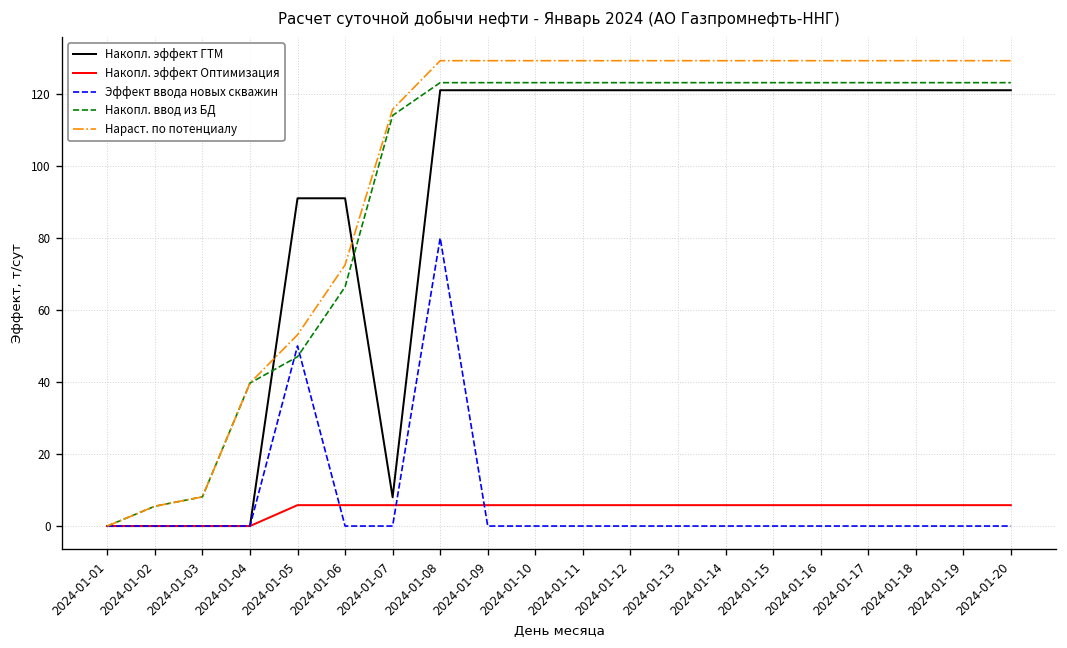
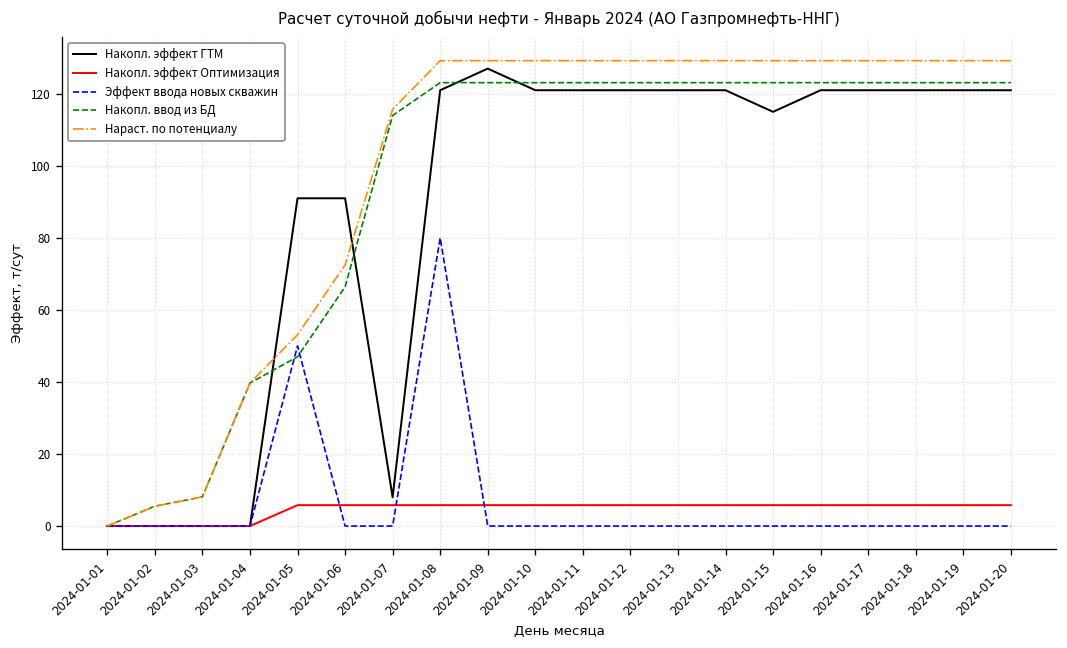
  {
    "Накопл. эффект ГТМ": {
      "2024-01-05": 91,
      "2024-01-06": 91,
      "2024-01-07": 8,
      "2024-01-08": 121,
-     "2024-01-09": 121,
+     "2024-01-09": 127,
      "2024-01-10": 121,
      "2024-01-11": 121,
      "2024-01-12": 121,
      "2024-01-13": 121,
      "2024-01-14": 121,
-     "2024-01-15": 121,
+     "2024-01-15": 115,
      "2024-01-16": 121,
      "2024-01-17": 121,
      "2024-01-18": 121,
      "2024-01-19": 121,
      "2024-01-20": 121
    },
    "Накопл. эффект Оптимизация": {
      "2024-01-05": 6,
      "2024-01-06": 6,
      "2024-01-07": 6,
      "2024-01-08": 6,
      "2024-01-09": 6,
      "2024-01-10": 6,
      "2024-01-11": 6,
      "2024-01-12": 6,
      "2024-01-13": 6,
      "2024-01-14": 6,
      "2024-01-15": 6,
      "2024-01-16": 6,
      "2024-01-17": 6,
      "2024-01-18": 6,
      "2024-01-19": 6,
      "2024-01-20": 6
    },
    "Эффект ввода новых скважин": {
      "2024-01-05": 50,
      "2024-01-06": 0,
      "2024-01-07": 0,
      "2024-01-08": 80,
      "2024-01-09": 0,
      "2024-01-10": 0,
      "2024-01-11": 0,
      "2024-01-12": 0,
      "2024-01-13": 0,
      "2024-01-14": 0,
      "2024-01-15": 0,
      "2024-01-16": 0,
      "2024-01-17": 0,
      "2024-01-18": 0,
      "2024-01-19": 0,
      "2024-01-20": 0
    },
    "Накопл. ввод из БД": {
      "2024-01-05": 47,
      "2024-01-06": 66,
      "2024-01-07": 114,
      "2024-01-08": 123,
      "2024-01-09": 123,
      "2024-01-10": 123,
      "2024-01-11": 123,
      "2024-01-12": 123,
      "2024-01-13": 123,
      "2024-01-14": 123,
      "2024-01-15": 123,
      "2024-01-16": 123,
      "2024-01-17": 123,
      "2024-01-18": 123,
      "2024-01-19": 123,
      "2024-01-20": 123
    },
    "Нараст. по потенциалу": {
      "2024-01-05": 53,
      "2024-01-06": 73,
      "2024-01-07": 116,
      "2024-01-08": 129,
      "2024-01-09": 129,
      "2024-01-10": 129,
      "2024-01-11": 129,
      "2024-01-12": 129,
      "2024-01-13": 129,
      "2024-01-14": 129,
      "2024-01-15": 129,
      "2024-01-16": 129,
      "2024-01-17": 129,
      "2024-01-18": 129,
      "2024-01-19": 129,
      "2024-01-20": 129
    }
  }
